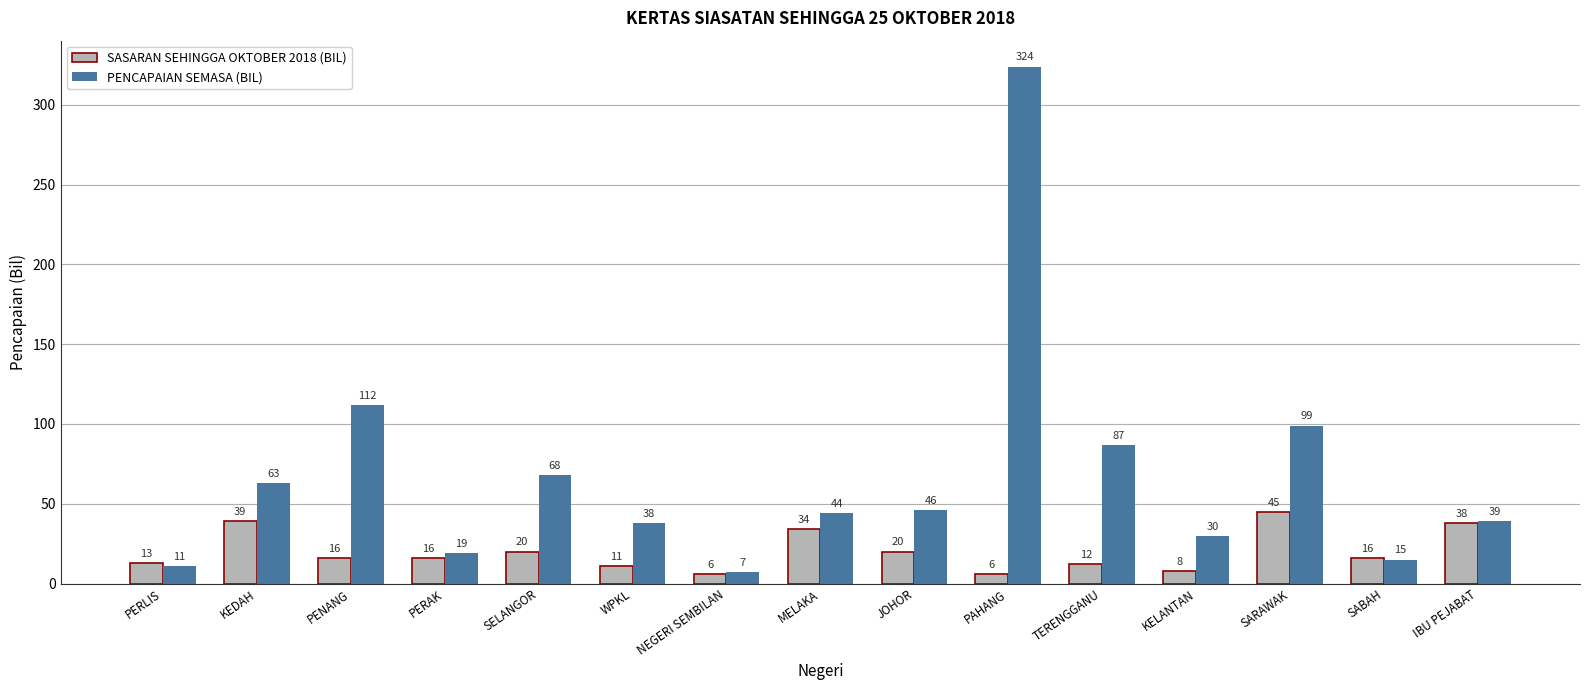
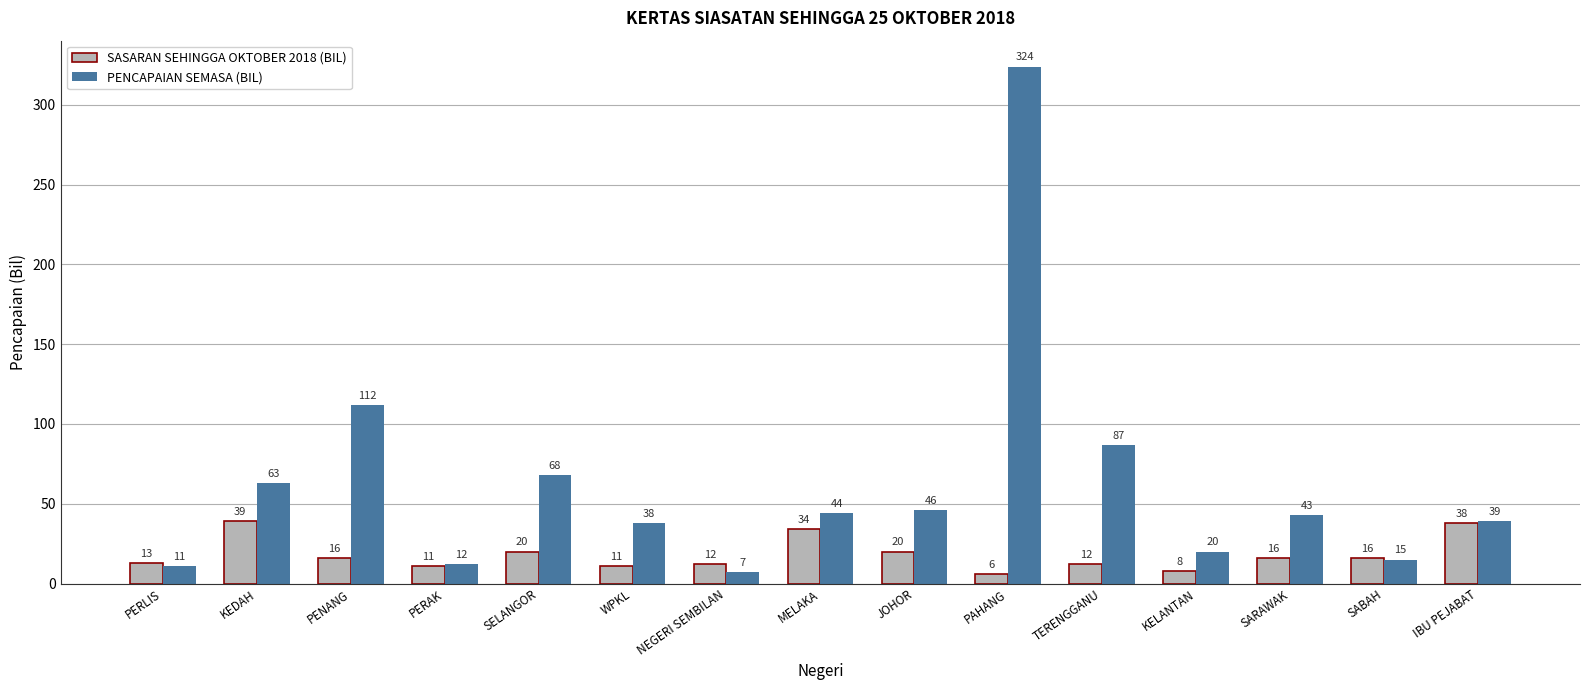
  {
    "SASARAN SEHINGGA OKTOBER 2018 (BIL)": {
      "PERLIS": 13,
      "KEDAH": 39,
      "PENANG": 16,
-     "PERAK": 16,
+     "PERAK": 11,
      "SELANGOR": 20,
      "WPKL": 11,
-     "NEGERI SEMBILAN": 6,
+     "NEGERI SEMBILAN": 12,
      "MELAKA": 34,
      "JOHOR": 20,
      "PAHANG": 6,
      "TERENGGANU": 12,
      "KELANTAN": 8,
-     "SARAWAK": 45,
+     "SARAWAK": 16,
      "SABAH": 16,
      "IBU PEJABAT": 38
    },
    "PENCAPAIAN SEMASA (BIL)": {
      "PERLIS": 11,
      "KEDAH": 63,
      "PENANG": 112,
-     "PERAK": 19,
+     "PERAK": 12,
      "SELANGOR": 68,
      "WPKL": 38,
      "NEGERI SEMBILAN": 7,
      "MELAKA": 44,
      "JOHOR": 46,
      "PAHANG": 324,
      "TERENGGANU": 87,
-     "KELANTAN": 30,
-     "SARAWAK": 99,
+     "KELANTAN": 20,
+     "SARAWAK": 43,
      "SABAH": 15,
      "IBU PEJABAT": 39
    }
  }
